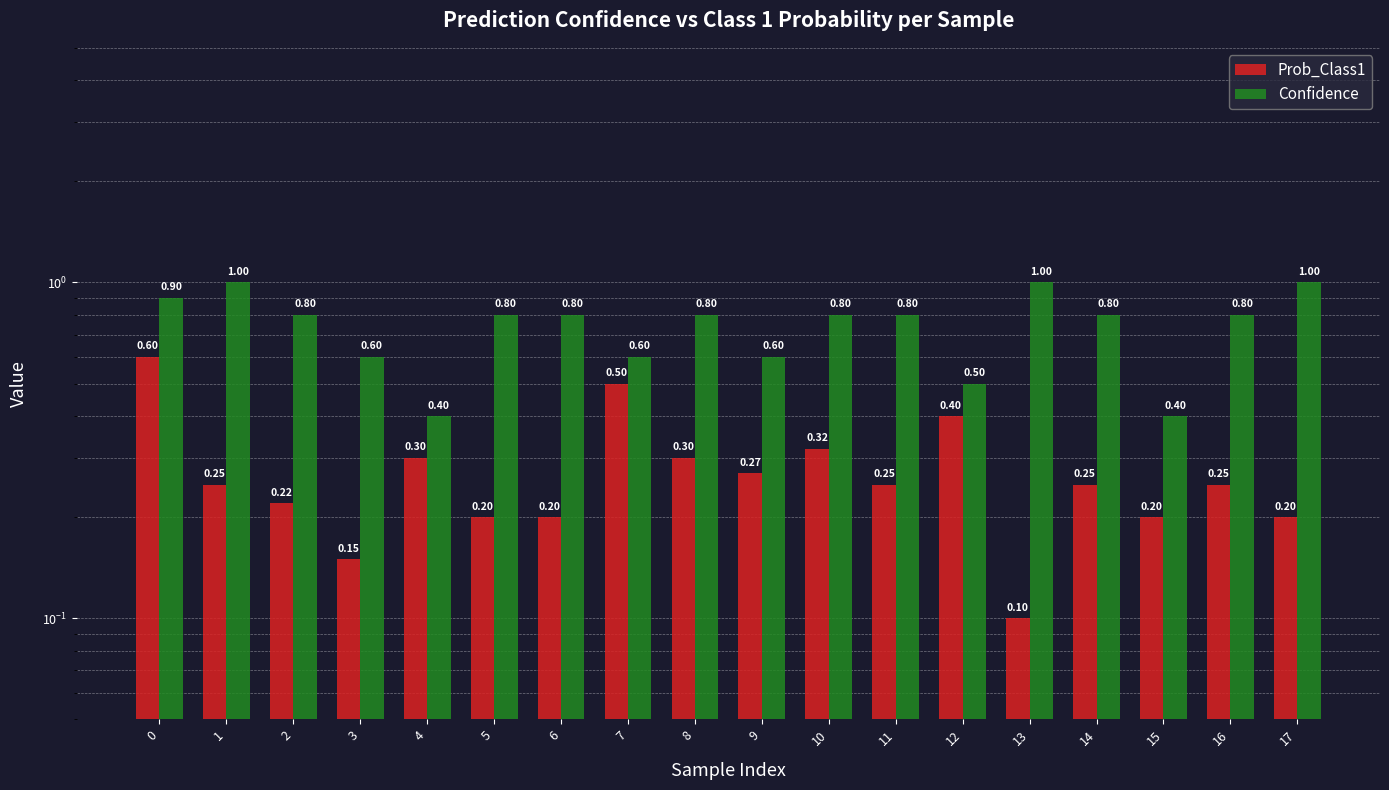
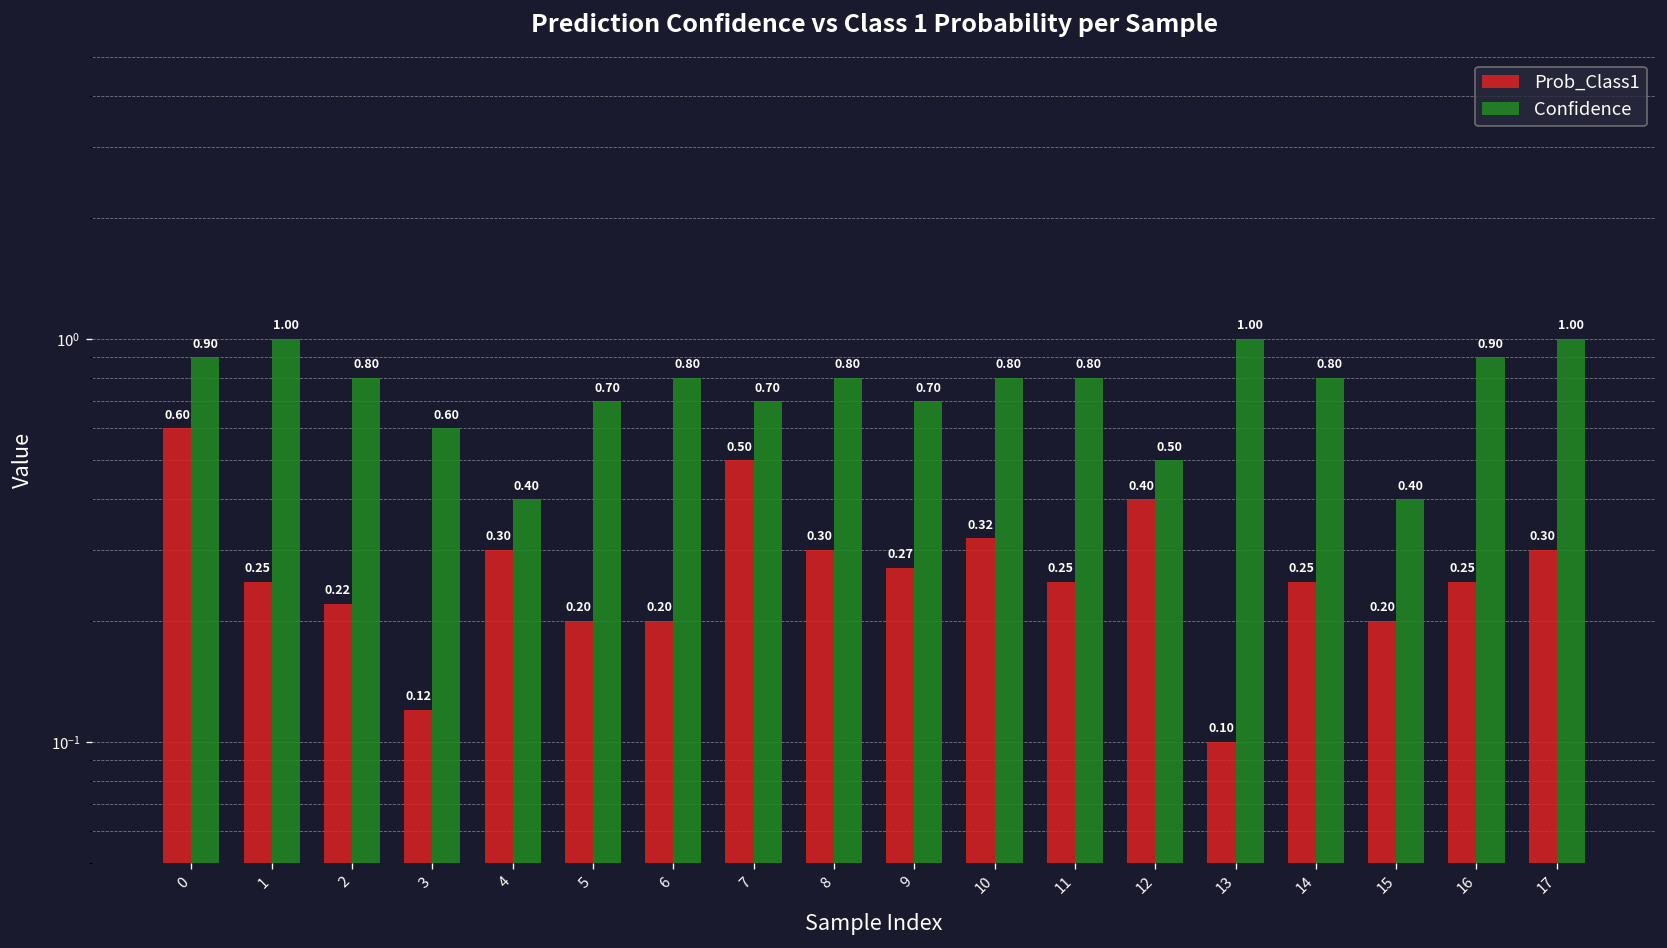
  {
    "Prob_Class1": {
      "0": 0.60,
      "1": 0.25,
      "2": 0.22,
-     "3": 0.15,
+     "3": 0.12,
      "4": 0.30,
      "5": 0.20,
      "6": 0.20,
      "7": 0.50,
      "8": 0.30,
      "9": 0.27,
      "10": 0.32,
      "11": 0.25,
      "12": 0.40,
      "13": 0.10,
      "14": 0.25,
      "15": 0.20,
      "16": 0.25,
-     "17": 0.20
+     "17": 0.30
    },
    "Confidence": {
      "0": 0.90,
      "1": 1.00,
      "2": 0.80,
      "3": 0.60,
      "4": 0.40,
-     "5": 0.80,
+     "5": 0.70,
      "6": 0.80,
-     "7": 0.60,
+     "7": 0.70,
      "8": 0.80,
-     "9": 0.60,
+     "9": 0.70,
      "10": 0.80,
      "11": 0.80,
      "12": 0.50,
      "13": 1.00,
      "14": 0.80,
      "15": 0.40,
-     "16": 0.80,
+     "16": 0.90,
      "17": 1.00
    }
  }
